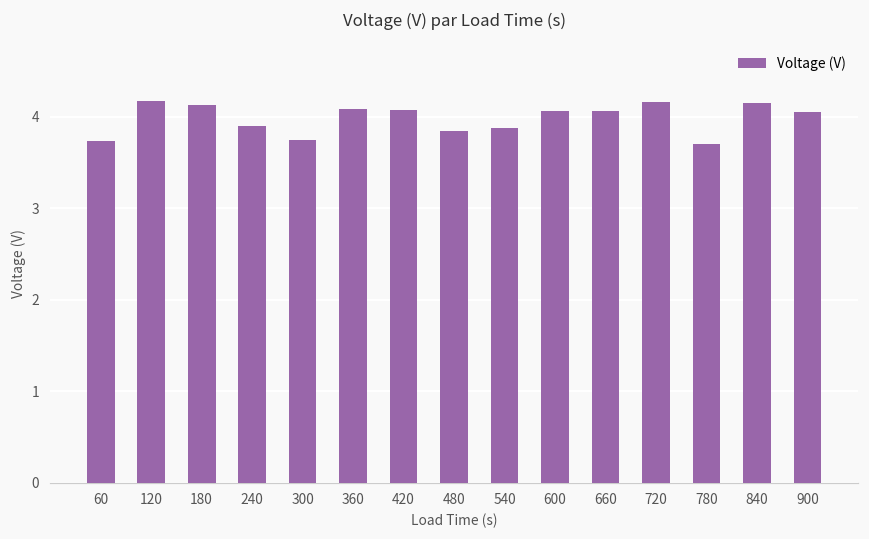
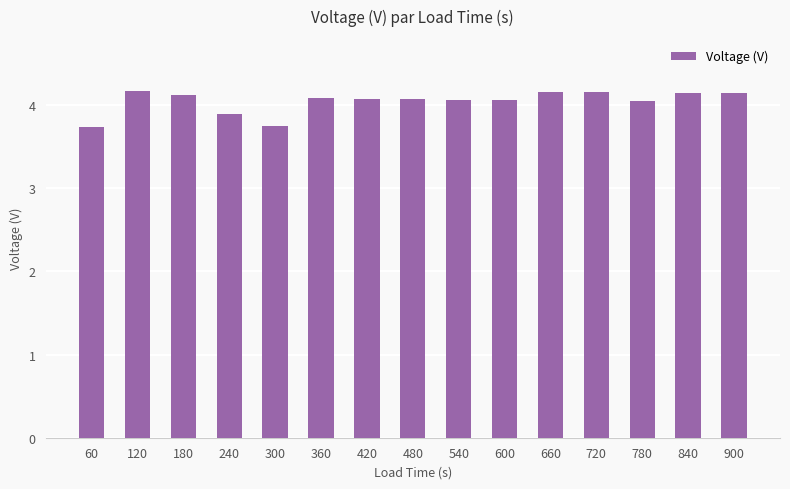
  {
    "60": 3.7,
    "120": 4.2,
    "180": 4.1,
    "240": 3.9,
    "300": 3.7,
    "360": 4.1,
    "420": 4.1,
-   "480": 3.8,
-   "540": 3.9,
+   "480": 4.1,
+   "540": 4.1,
    "600": 4.1,
-   "660": 4.1,
+   "660": 4.2,
    "720": 4.2,
-   "780": 3.7,
+   "780": 4.1,
    "840": 4.2,
-   "900": 4.0
+   "900": 4.2
  }
